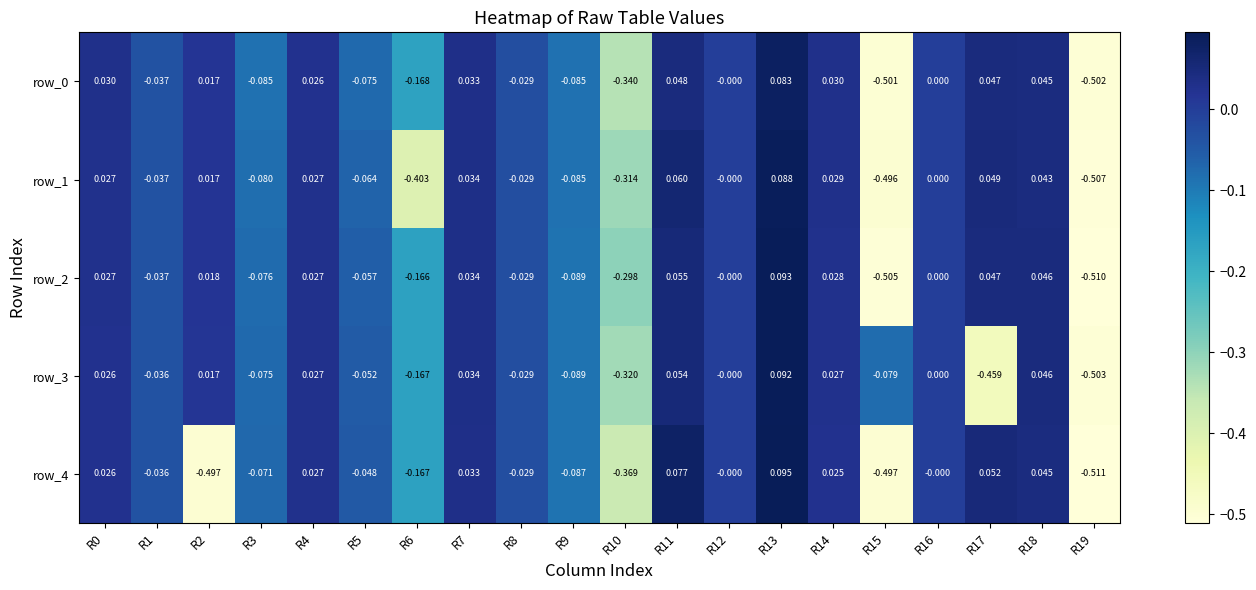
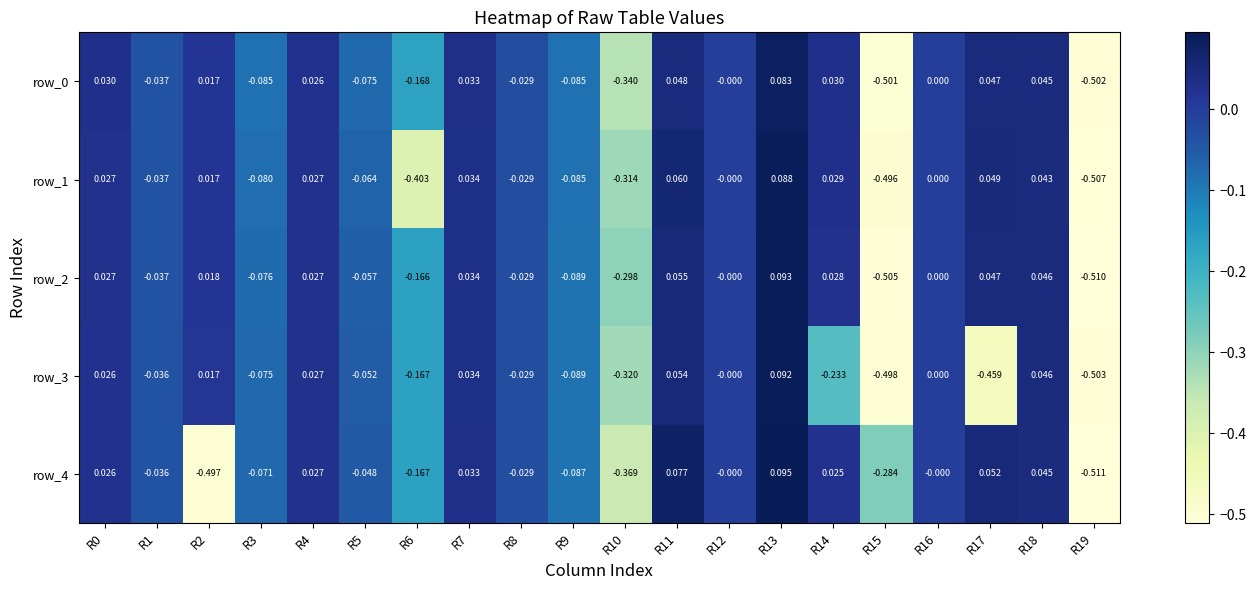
  {
    "row_0": {
      "R0": 0.030,
      "R1": -0.037,
      "R2": 0.017,
      "R3": -0.085,
      "R4": 0.026,
      "R5": -0.075,
      "R6": -0.168,
      "R7": 0.033,
      "R8": -0.029,
      "R9": -0.085,
      "R10": -0.340,
      "R11": 0.048,
      "R12": -0.000,
      "R13": 0.083,
      "R14": 0.030,
      "R15": -0.501,
      "R16": 0.000,
      "R17": 0.047,
      "R18": 0.045,
      "R19": -0.502
    },
    "row_1": {
      "R0": 0.027,
      "R1": -0.037,
      "R2": 0.017,
      "R3": -0.080,
      "R4": 0.027,
      "R5": -0.064,
      "R6": -0.403,
      "R7": 0.034,
      "R8": -0.029,
      "R9": -0.085,
      "R10": -0.314,
      "R11": 0.060,
      "R12": -0.000,
      "R13": 0.088,
      "R14": 0.029,
      "R15": -0.496,
      "R16": 0.000,
      "R17": 0.049,
      "R18": 0.043,
      "R19": -0.507
    },
    "row_2": {
      "R0": 0.027,
      "R1": -0.037,
      "R2": 0.018,
      "R3": -0.076,
      "R4": 0.027,
      "R5": -0.057,
      "R6": -0.166,
      "R7": 0.034,
      "R8": -0.029,
      "R9": -0.089,
      "R10": -0.298,
      "R11": 0.055,
      "R12": -0.000,
      "R13": 0.093,
      "R14": 0.028,
      "R15": -0.505,
      "R16": 0.000,
      "R17": 0.047,
      "R18": 0.046,
      "R19": -0.510
    },
    "row_3": {
      "R0": 0.026,
      "R1": -0.036,
      "R2": 0.017,
      "R3": -0.075,
      "R4": 0.027,
      "R5": -0.052,
      "R6": -0.167,
      "R7": 0.034,
      "R8": -0.029,
      "R9": -0.089,
      "R10": -0.320,
      "R11": 0.054,
      "R12": -0.000,
      "R13": 0.092,
-     "R14": 0.027,
-     "R15": -0.079,
+     "R14": -0.233,
+     "R15": -0.498,
      "R16": 0.000,
      "R17": -0.459,
      "R18": 0.046,
      "R19": -0.503
    },
    "row_4": {
      "R0": 0.026,
      "R1": -0.036,
      "R2": -0.497,
      "R3": -0.071,
      "R4": 0.027,
      "R5": -0.048,
      "R6": -0.167,
      "R7": 0.033,
      "R8": -0.029,
      "R9": -0.087,
      "R10": -0.369,
      "R11": 0.077,
      "R12": -0.000,
      "R13": 0.095,
      "R14": 0.025,
-     "R15": -0.497,
+     "R15": -0.284,
      "R16": -0.000,
      "R17": 0.052,
      "R18": 0.045,
      "R19": -0.511
    }
  }
